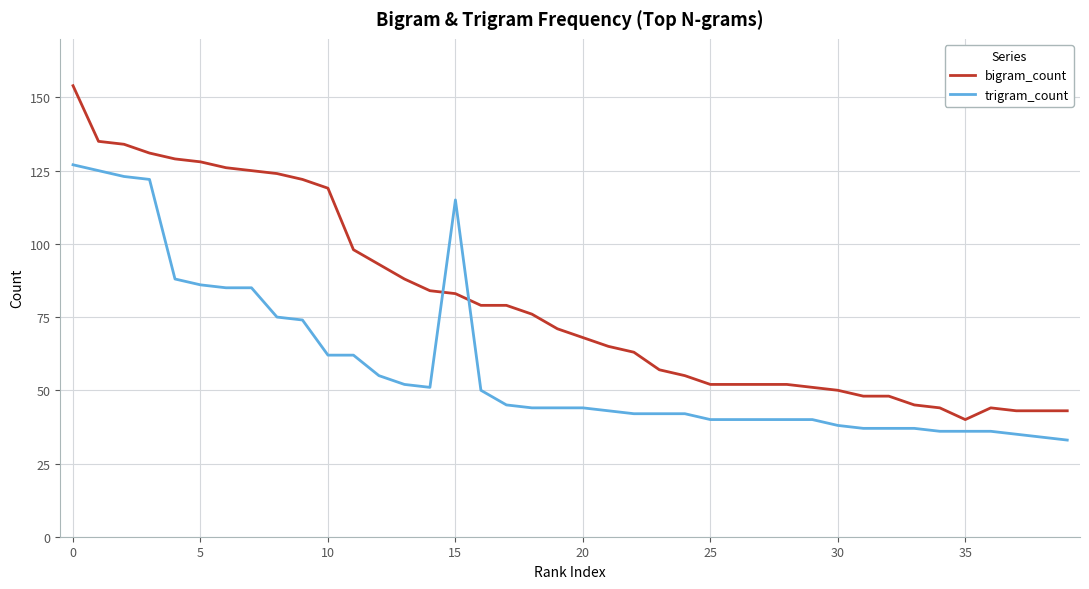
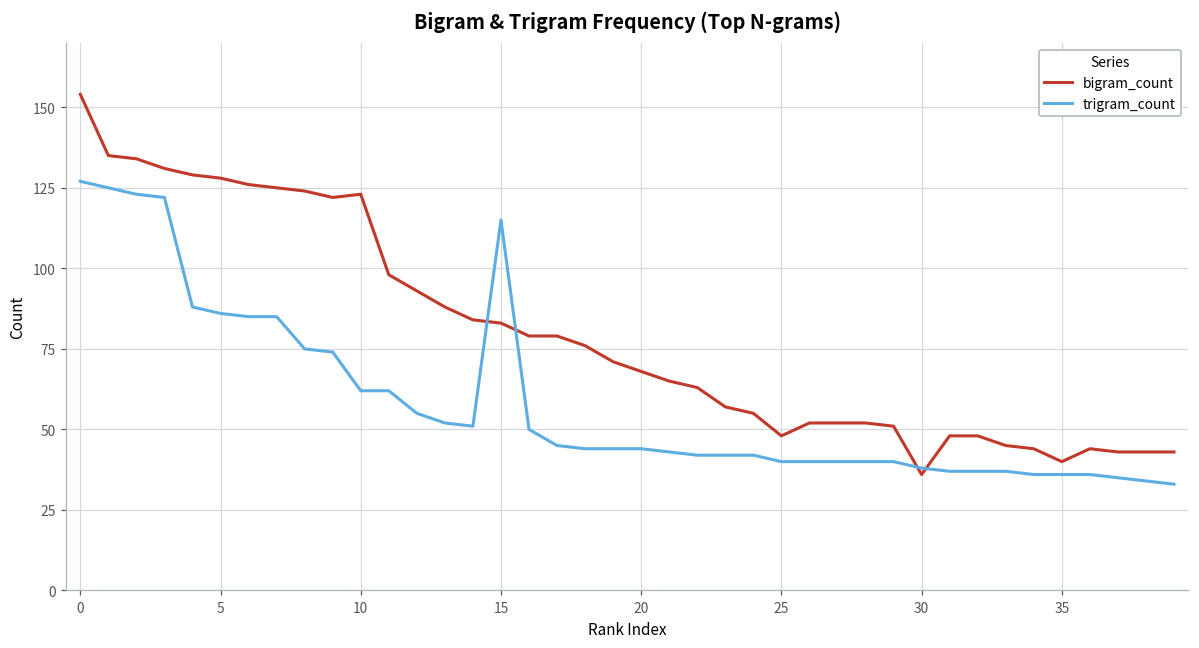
  {
    "bigram_count": {
      "0": 154,
      "5": 128,
-     "10": 119,
+     "10": 123,
      "15": 83,
      "20": 68,
-     "25": 52,
-     "30": 50,
+     "25": 48,
+     "30": 36,
      "35": 40
    },
    "trigram_count": {
      "0": 127,
      "5": 86,
      "10": 62,
      "15": 115,
      "20": 44,
      "25": 40,
      "30": 38,
      "35": 36
    }
  }
